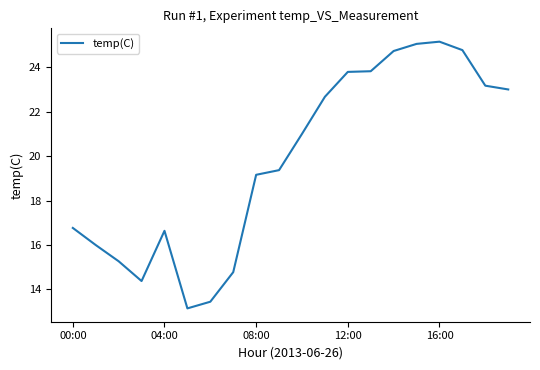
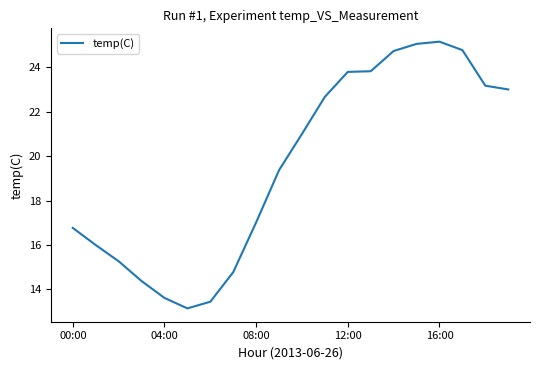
  {
    "00:00": 16.8,
-   "04:00": 16.6,
-   "08:00": 19.2,
+   "04:00": 13.6,
+   "08:00": 17.0,
    "12:00": 23.8,
    "16:00": 25.2
  }
